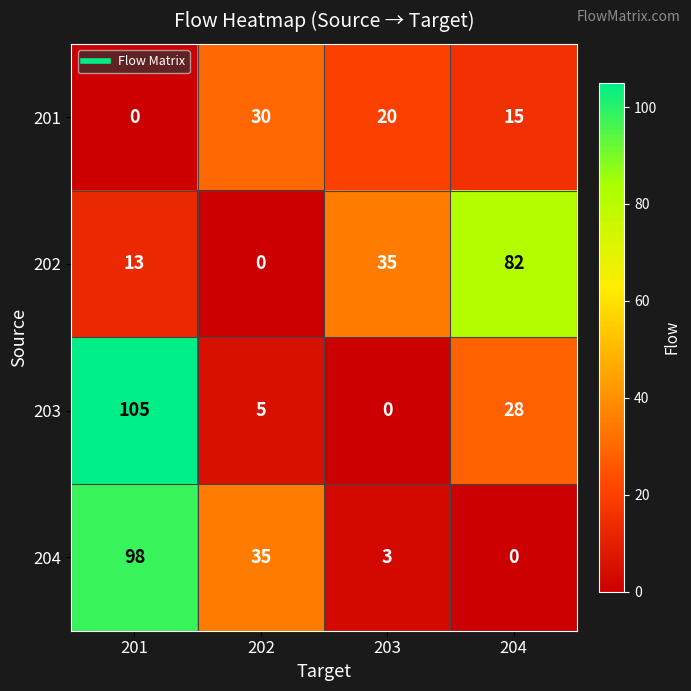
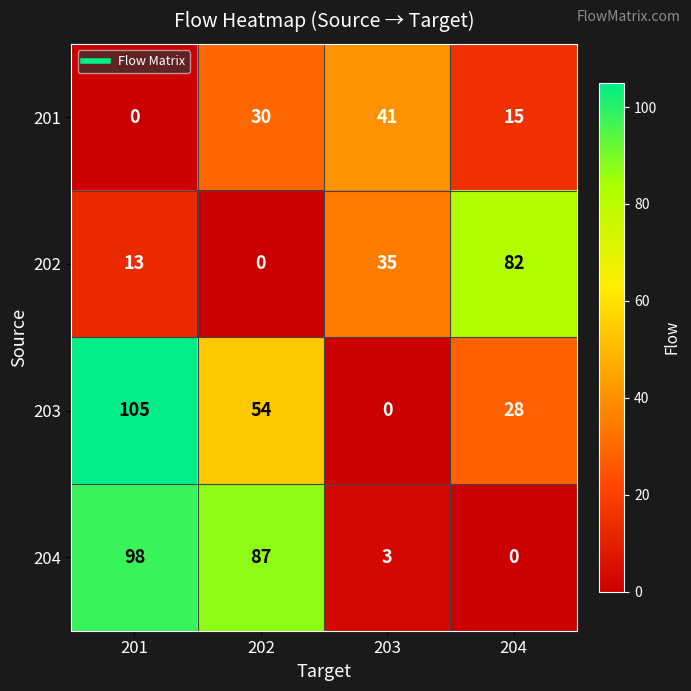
  {
    "201": {
      "201": 0,
      "202": 30,
-     "203": 20,
+     "203": 41,
      "204": 15
    },
    "202": {
      "201": 13,
      "202": 0,
      "203": 35,
      "204": 82
    },
    "203": {
      "201": 105,
-     "202": 5,
+     "202": 54,
      "203": 0,
      "204": 28
    },
    "204": {
      "201": 98,
-     "202": 35,
+     "202": 87,
      "203": 3,
      "204": 0
    }
  }
